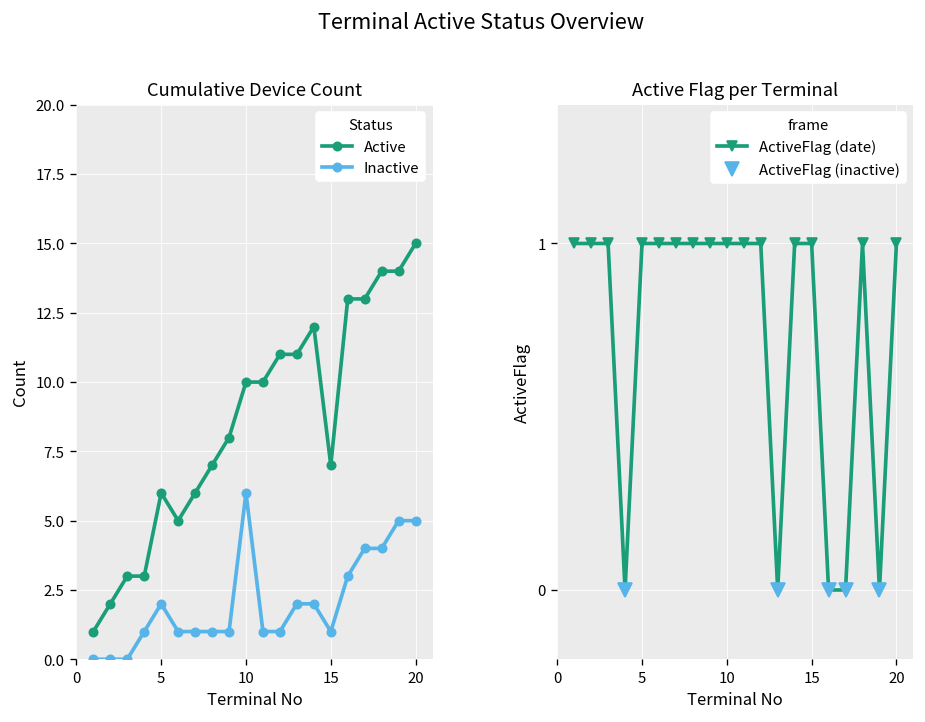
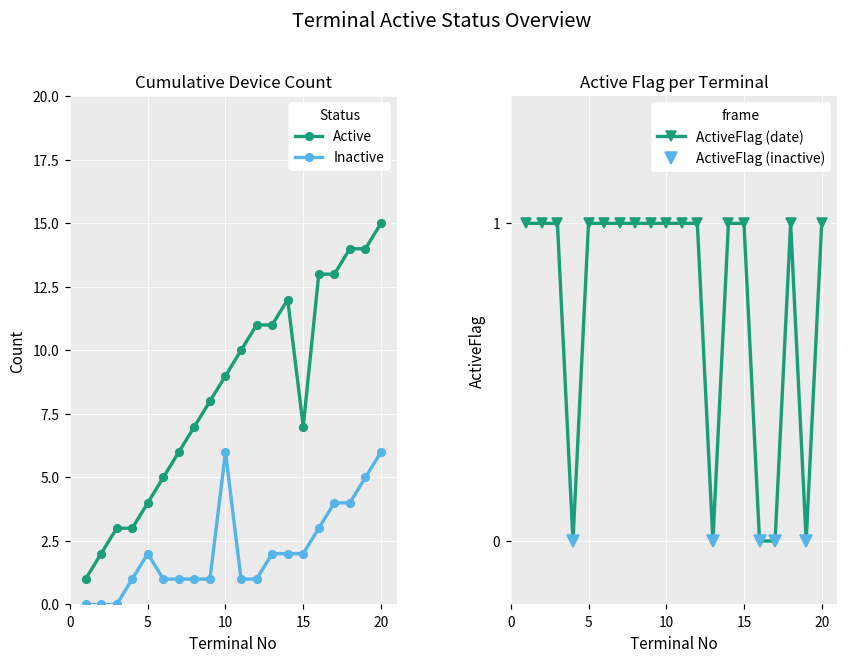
  {
    "Cumulative Device Count": {
      "Active": {
-       "5": 6,
-       "10": 10,
+       "5": 4,
+       "10": 9,
        "15": 7,
        "20": 15
      },
      "Inactive": {
        "5": 2,
        "10": 6,
-       "15": 1,
-       "20": 5
+       "15": 2,
+       "20": 6
      }
    },
    "Active Flag per Terminal": {
      "ActiveFlag (date)": {
        "5": 1.00,
        "10": 1.00,
        "15": 1.00,
        "20": 1.00
      }
    }
  }
